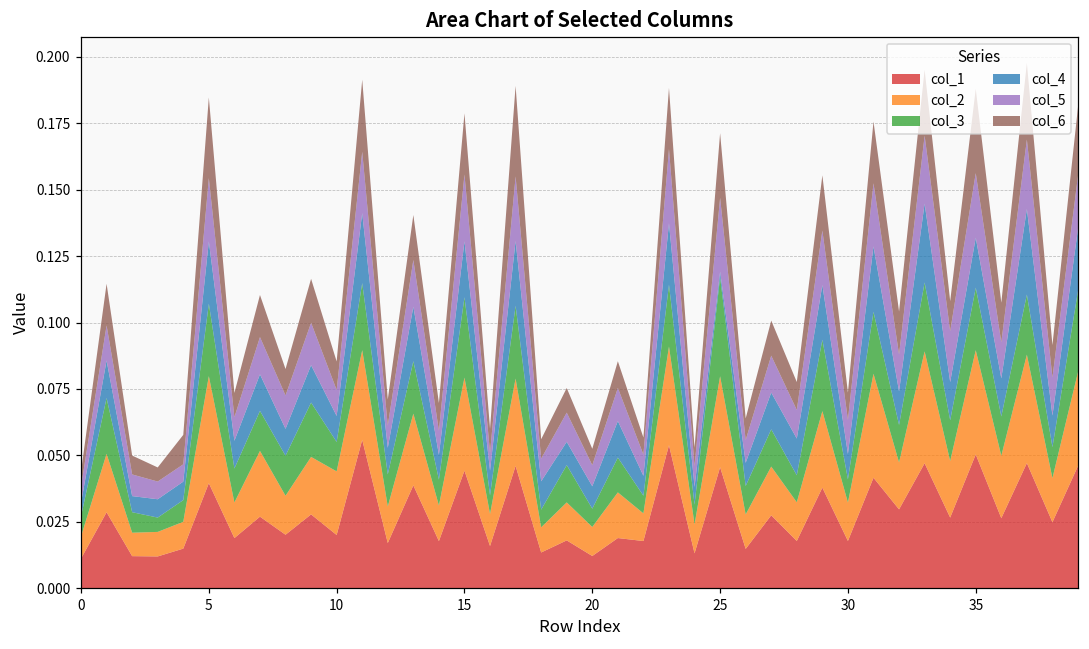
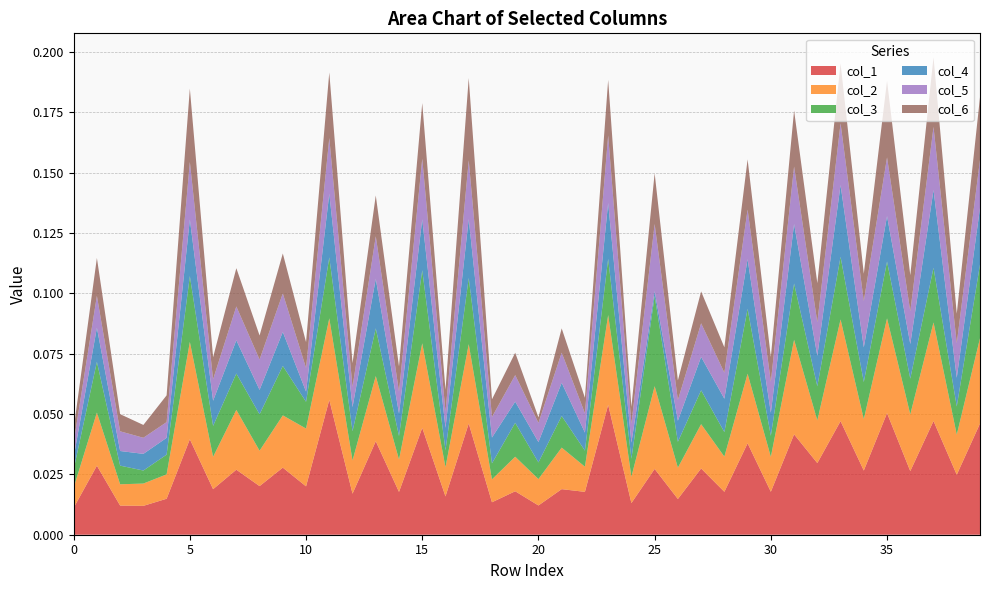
  {
    "col_1": {
      "0": 0.011,
      "5": 0.040,
      "10": 0.020,
      "15": 0.044,
      "20": 0.012,
-     "25": 0.046,
+     "25": 0.027,
      "30": 0.018,
      "35": 0.050
    },
    "col_2": {
      "0": 0.008,
      "5": 0.040,
      "10": 0.024,
      "15": 0.035,
      "20": 0.011,
      "25": 0.034,
      "30": 0.014,
      "35": 0.039
    },
    "col_3": {
      "0": 0.008,
      "5": 0.027,
      "10": 0.011,
      "15": 0.030,
      "20": 0.007,
      "25": 0.037,
      "30": 0.009,
      "35": 0.024
    },
    "col_4": {
      "0": 0.005,
      "5": 0.023,
-     "10": 0.010,
+     "10": 0.004,
      "15": 0.021,
      "20": 0.008,
      "25": 0.002,
      "30": 0.010,
      "35": 0.019
    },
    "col_5": {
      "0": 0.006,
      "5": 0.024,
      "10": 0.010,
      "15": 0.025,
      "20": 0.008,
      "25": 0.028,
      "30": 0.013,
      "35": 0.024
    },
    "col_6": {
      "0": 0.006,
      "5": 0.030,
      "10": 0.011,
      "15": 0.023,
-     "20": 0.006,
-     "25": 0.024,
+     "20": 0.002,
+     "25": 0.021,
      "30": 0.010
    }
  }
